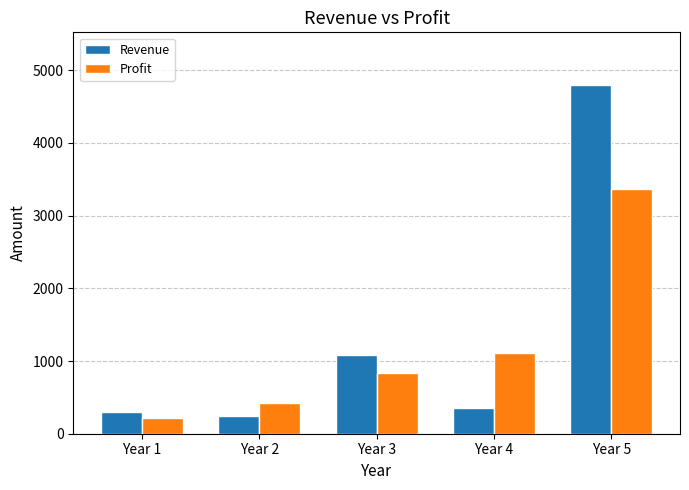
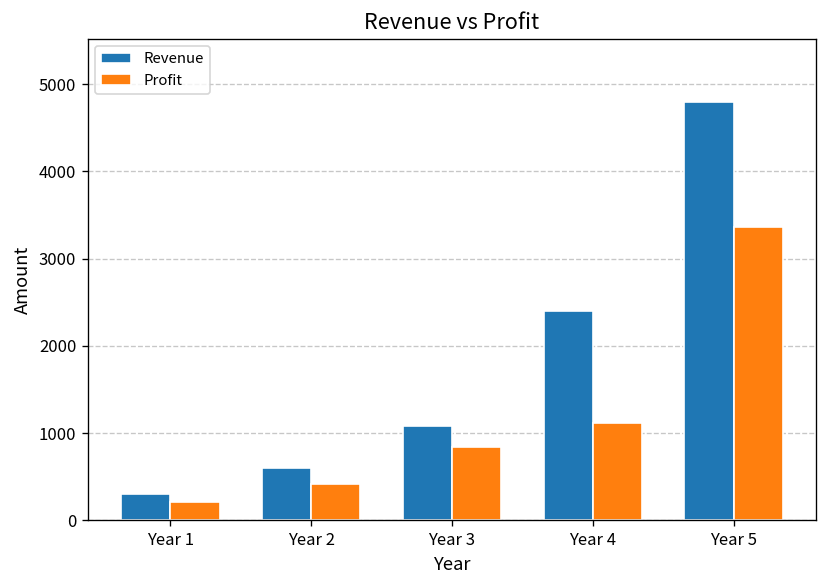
  {
    "Revenue": {
      "Year 1": 300,
-     "Year 2": 200,
+     "Year 2": 600,
      "Year 3": 1100,
-     "Year 4": 400,
+     "Year 4": 2400,
      "Year 5": 4800
    },
    "Profit": {
      "Year 1": 200,
      "Year 2": 400,
      "Year 3": 800,
      "Year 4": 1100,
      "Year 5": 3400
    }
  }
